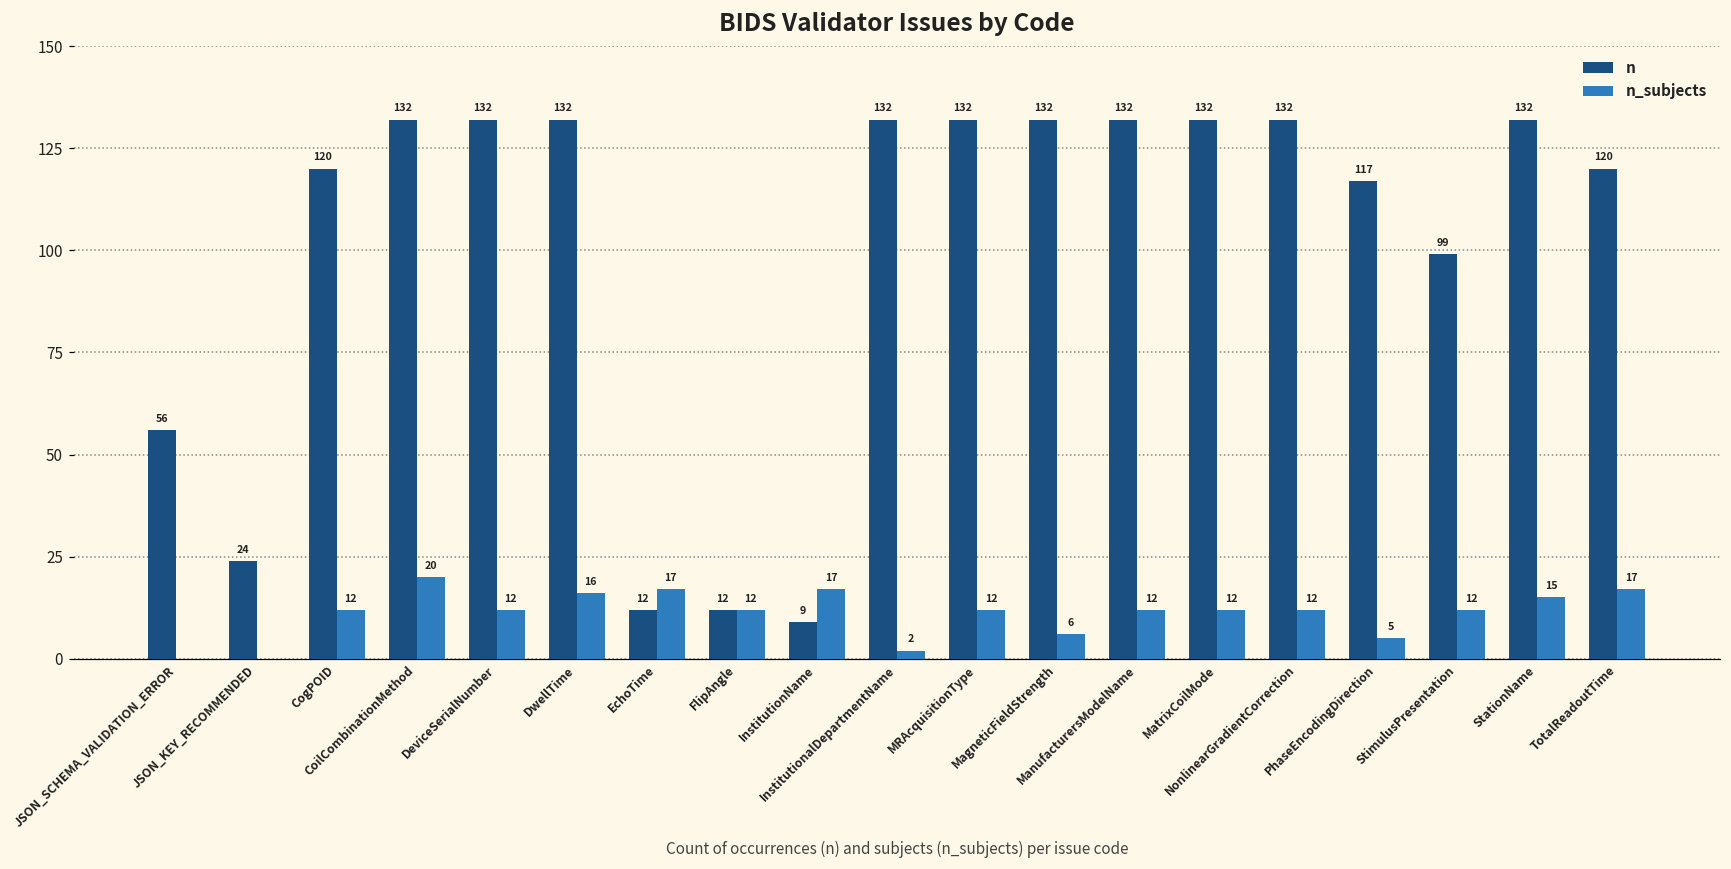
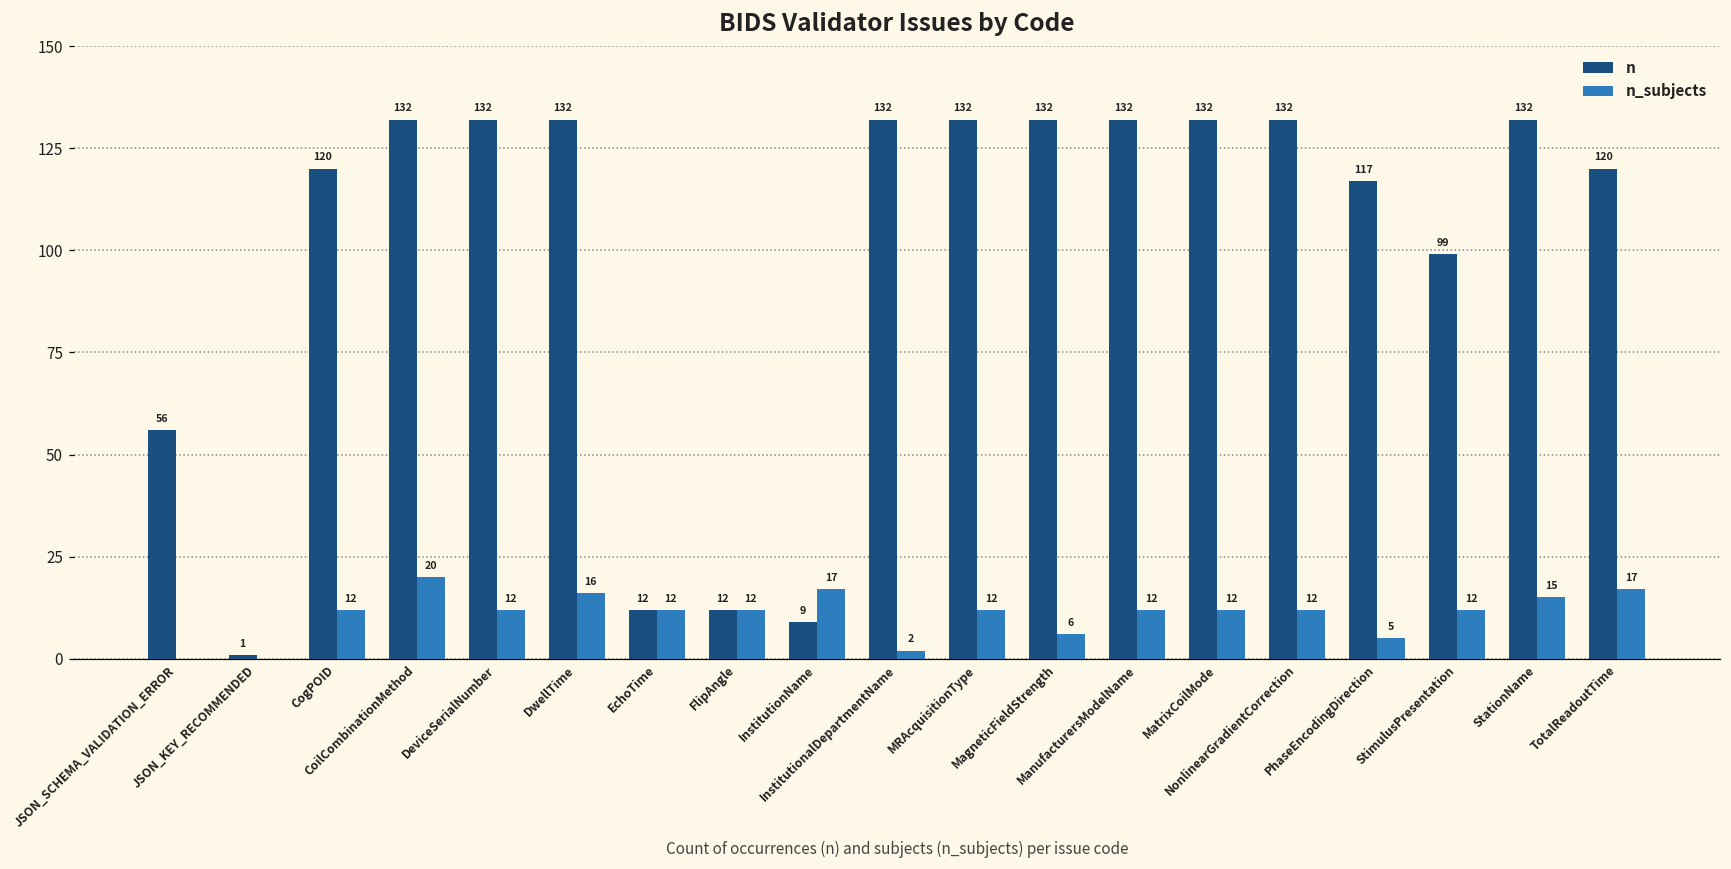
  {
    "n": {
      "JSON_SCHEMA_VALIDATION_ERROR": 56,
-     "JSON_KEY_RECOMMENDED": 24,
+     "JSON_KEY_RECOMMENDED": 1,
      "CogPOID": 120,
      "CoilCombinationMethod": 132,
      "DeviceSerialNumber": 132,
      "DwellTime": 132,
      "EchoTime": 12,
      "FlipAngle": 12,
      "InstitutionName": 9,
      "InstitutionalDepartmentName": 132,
      "MRAcquisitionType": 132,
      "MagneticFieldStrength": 132,
      "ManufacturersModelName": 132,
      "MatrixCoilMode": 132,
      "NonlinearGradientCorrection": 132,
      "PhaseEncodingDirection": 117,
      "StimulusPresentation": 99,
      "StationName": 132,
      "TotalReadoutTime": 120
    },
    "n_subjects": {
      "CogPOID": 12,
      "CoilCombinationMethod": 20,
      "DeviceSerialNumber": 12,
      "DwellTime": 16,
-     "EchoTime": 17,
+     "EchoTime": 12,
      "FlipAngle": 12,
      "InstitutionName": 17,
      "InstitutionalDepartmentName": 2,
      "MRAcquisitionType": 12,
      "MagneticFieldStrength": 6,
      "ManufacturersModelName": 12,
      "MatrixCoilMode": 12,
      "NonlinearGradientCorrection": 12,
      "PhaseEncodingDirection": 5,
      "StimulusPresentation": 12,
      "StationName": 15,
      "TotalReadoutTime": 17
    }
  }
